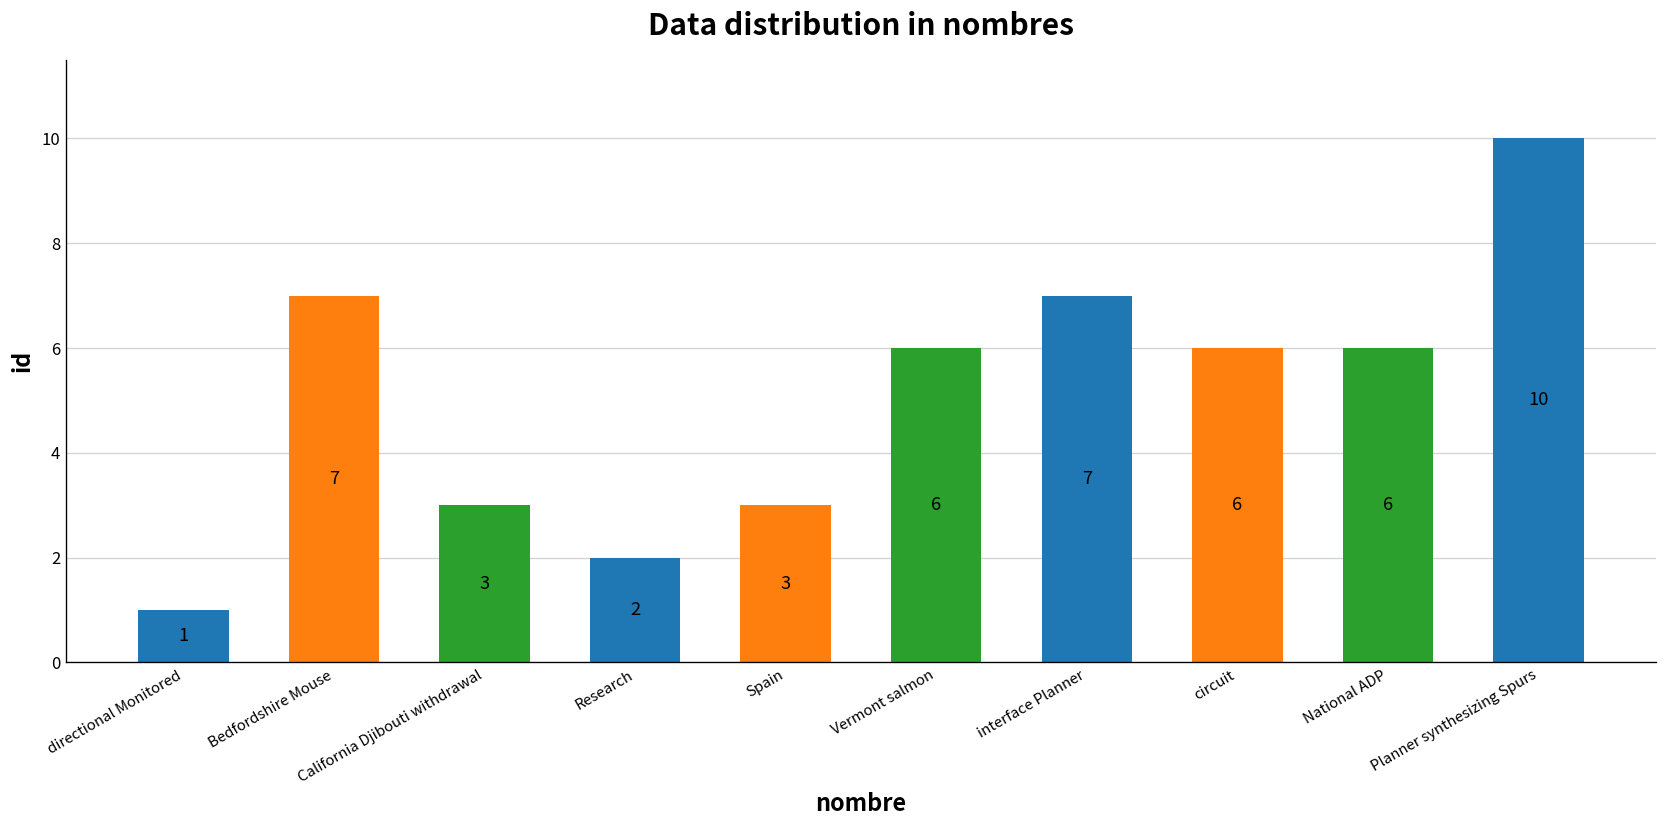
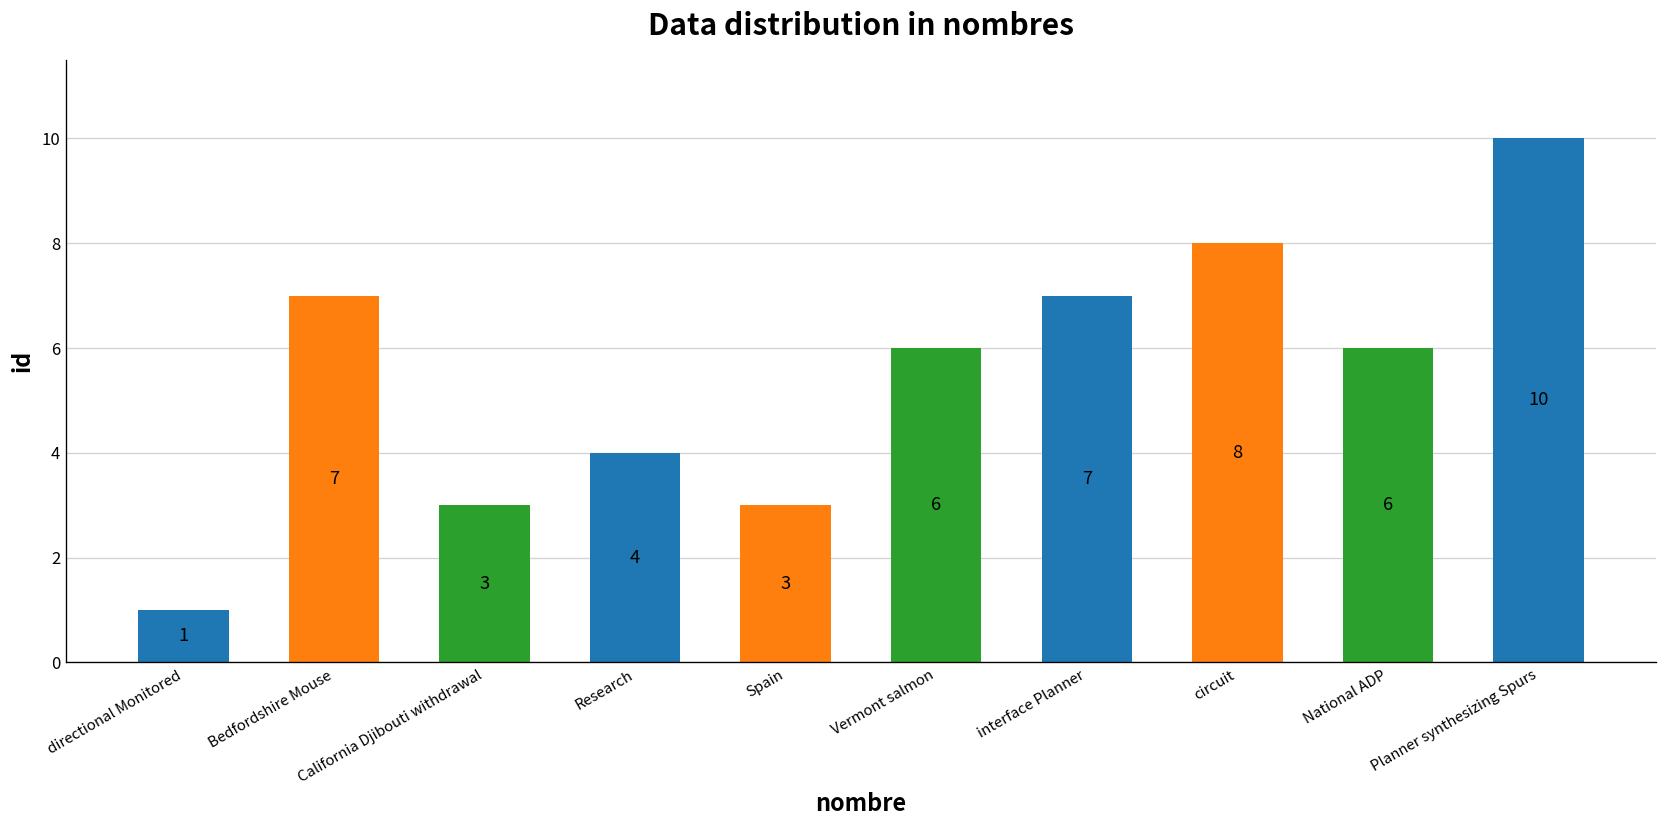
  {
    "directional Monitored": 1,
    "Bedfordshire Mouse": 7,
    "California Djibouti withdrawal": 3,
-   "Research": 2,
+   "Research": 4,
    "Spain": 3,
    "Vermont salmon": 6,
    "interface Planner": 7,
-   "circuit": 6,
+   "circuit": 8,
    "National ADP": 6,
    "Planner synthesizing Spurs": 10
  }
